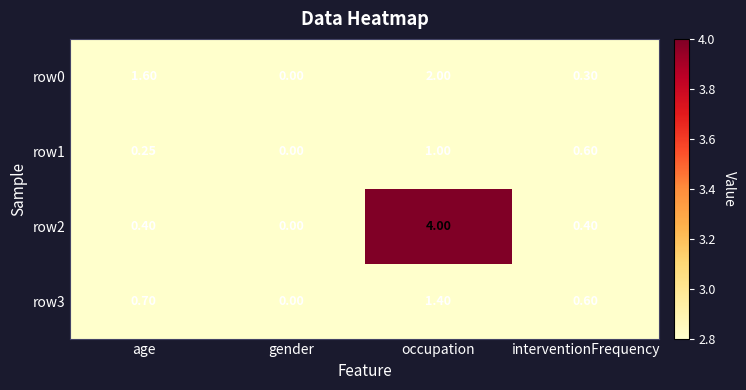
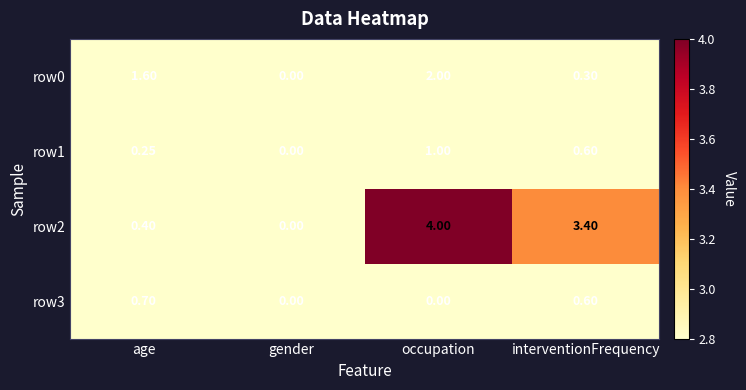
  {
    "row0": {
      "age": 1.60,
      "gender": 0.00,
      "occupation": 2.00,
      "interventionFrequency": 0.30
    },
    "row1": {
      "age": 0.25,
      "gender": 0.00,
      "occupation": 1.00,
      "interventionFrequency": 0.60
    },
    "row2": {
      "age": 0.40,
      "gender": 0.00,
      "occupation": 4.00,
-     "interventionFrequency": 0.40
+     "interventionFrequency": 3.40
    },
    "row3": {
      "age": 0.70,
      "gender": 0.00,
-     "occupation": 1.40,
+     "occupation": 0.00,
      "interventionFrequency": 0.60
    }
  }
